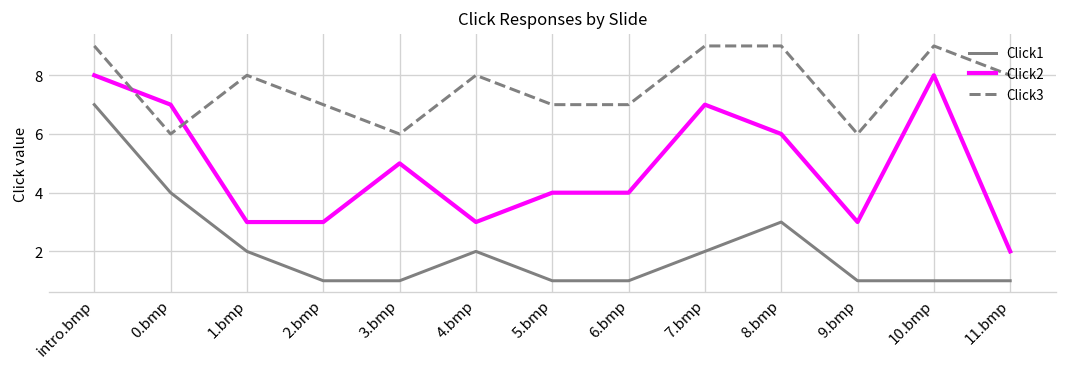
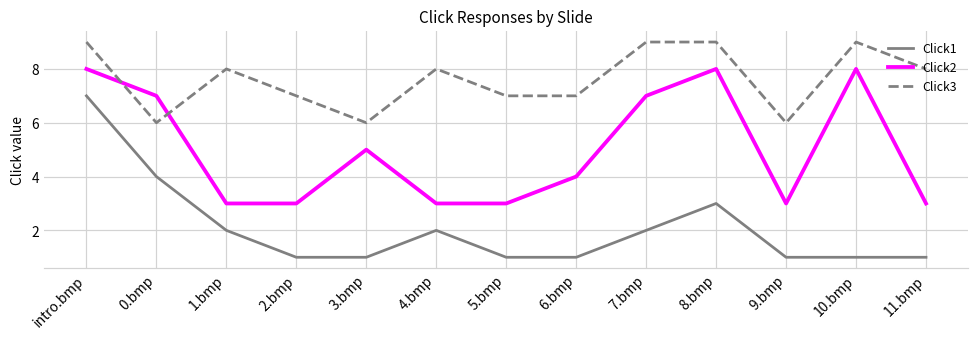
  {
    "Click2": {
      "intro.bmp": 8,
      "0.bmp": 7,
      "1.bmp": 3,
      "2.bmp": 3,
      "3.bmp": 5,
      "4.bmp": 3,
-     "5.bmp": 4,
+     "5.bmp": 3,
      "6.bmp": 4,
      "7.bmp": 7,
-     "8.bmp": 6,
+     "8.bmp": 8,
      "9.bmp": 3,
      "10.bmp": 8,
-     "11.bmp": 2
+     "11.bmp": 3
    }
  }
